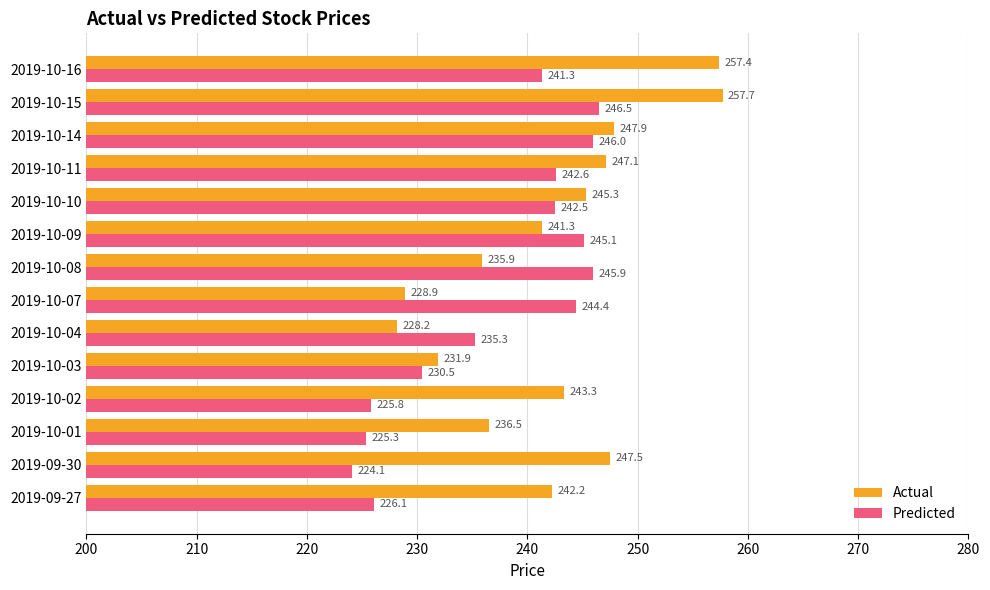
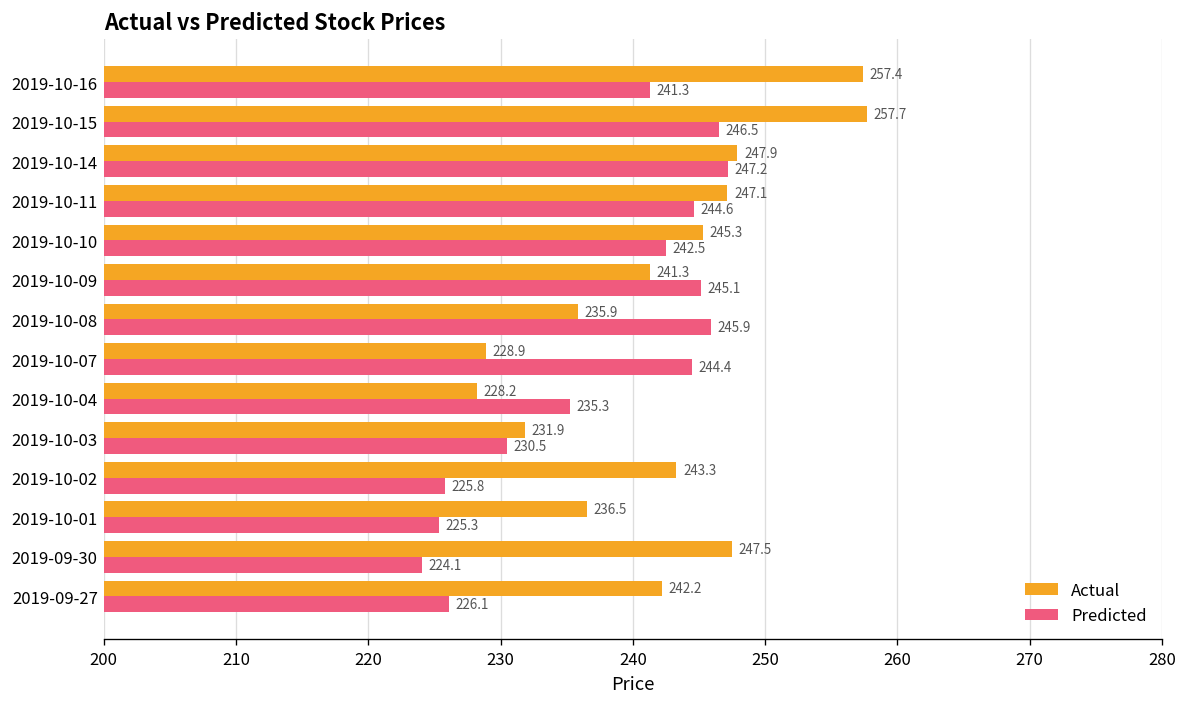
  {
    "Actual": {
      "2019-10-16": 257.4,
      "2019-10-15": 257.7,
      "2019-10-14": 247.9,
      "2019-10-11": 247.1,
      "2019-10-10": 245.3,
      "2019-10-09": 241.3,
      "2019-10-08": 235.9,
      "2019-10-07": 228.9,
      "2019-10-04": 228.2,
      "2019-10-03": 231.9,
      "2019-10-02": 243.3,
      "2019-10-01": 236.5,
      "2019-09-30": 247.5,
      "2019-09-27": 242.2
    },
    "Predicted": {
      "2019-10-16": 241.3,
      "2019-10-15": 246.5,
-     "2019-10-14": 246.0,
-     "2019-10-11": 242.6,
+     "2019-10-14": 247.2,
+     "2019-10-11": 244.6,
      "2019-10-10": 242.5,
      "2019-10-09": 245.1,
      "2019-10-08": 245.9,
      "2019-10-07": 244.4,
      "2019-10-04": 235.3,
      "2019-10-03": 230.5,
      "2019-10-02": 225.8,
      "2019-10-01": 225.3,
      "2019-09-30": 224.1,
      "2019-09-27": 226.1
    }
  }
